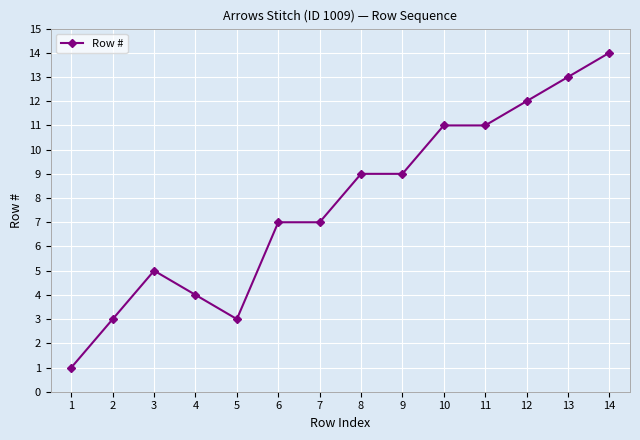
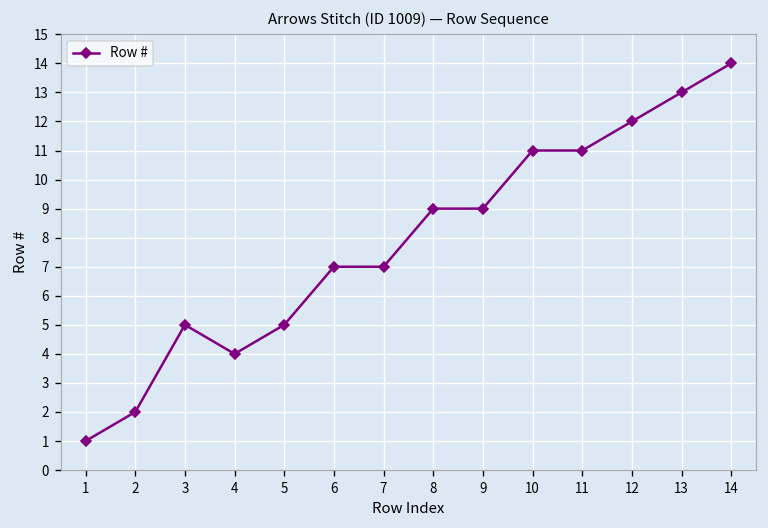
  {
    "1": 1,
-   "2": 3,
+   "2": 2,
    "3": 5,
    "4": 4,
-   "5": 3,
+   "5": 5,
    "6": 7,
    "7": 7,
    "8": 9,
    "9": 9,
    "10": 11,
    "11": 11,
    "12": 12,
    "13": 13,
    "14": 14
  }
